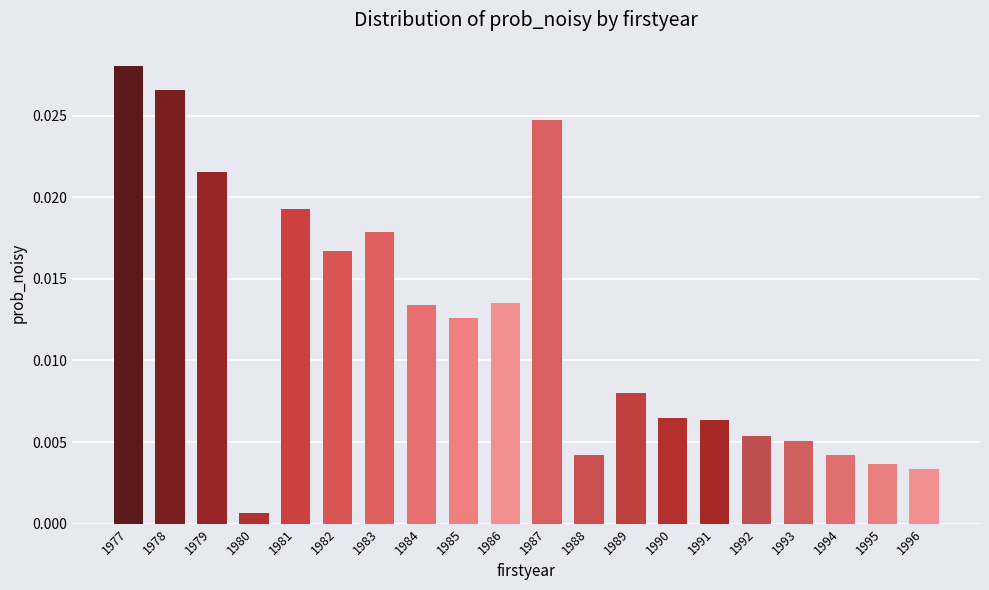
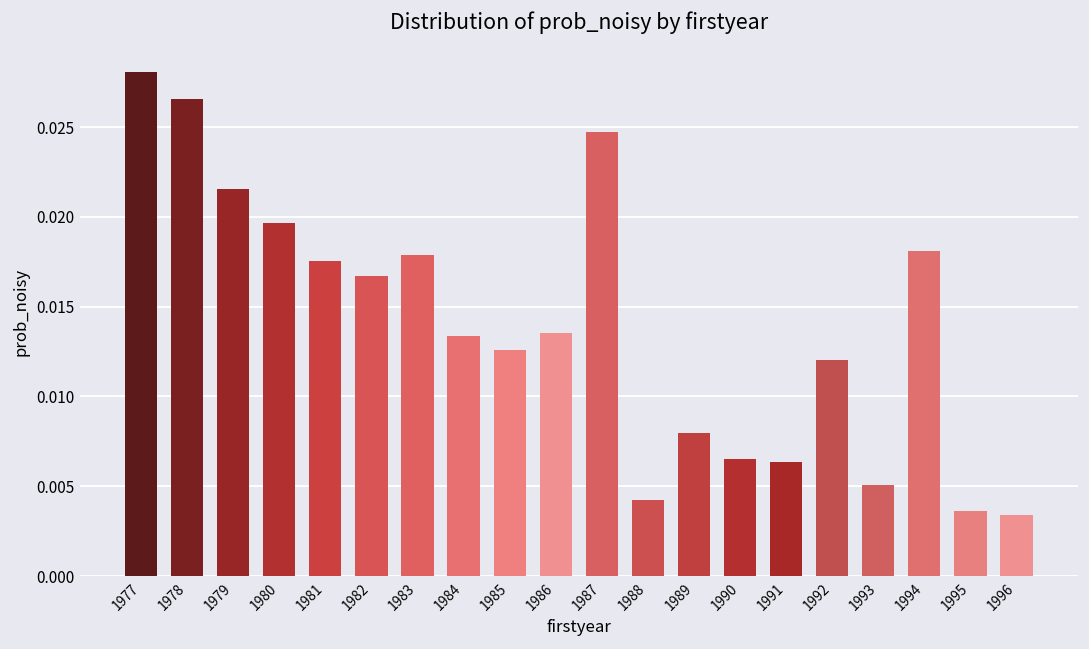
  {
    "1977": 0.0281,
    "1978": 0.0266,
    "1979": 0.0216,
-   "1980": 0.0006,
-   "1981": 0.0193,
+   "1980": 0.0196,
+   "1981": 0.0175,
    "1982": 0.0167,
    "1983": 0.0179,
    "1984": 0.0134,
    "1985": 0.0126,
    "1986": 0.0135,
    "1987": 0.0247,
    "1988": 0.0042,
    "1989": 0.0080,
    "1990": 0.0065,
    "1991": 0.0063,
-   "1992": 0.0054,
+   "1992": 0.0121,
    "1993": 0.0051,
-   "1994": 0.0042,
+   "1994": 0.0181,
    "1995": 0.0036,
    "1996": 0.0034
  }
